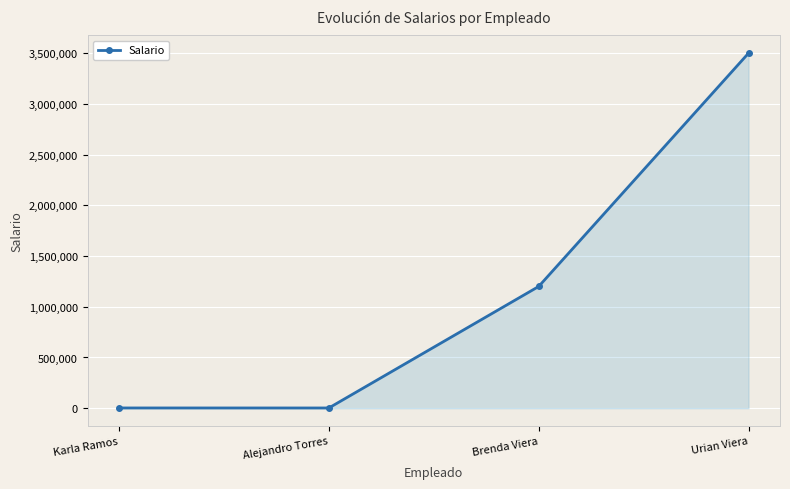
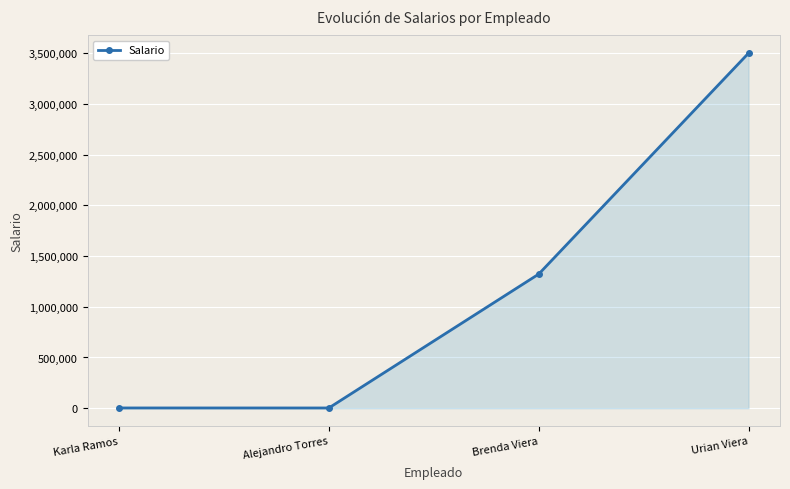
  {
    "Karla Ramos": "0",
    "Alejandro Torres": "0",
-   "Brenda Viera": "1,200,000",
+   "Brenda Viera": "1,320,000",
    "Urian Viera": "3,500,000"
  }
